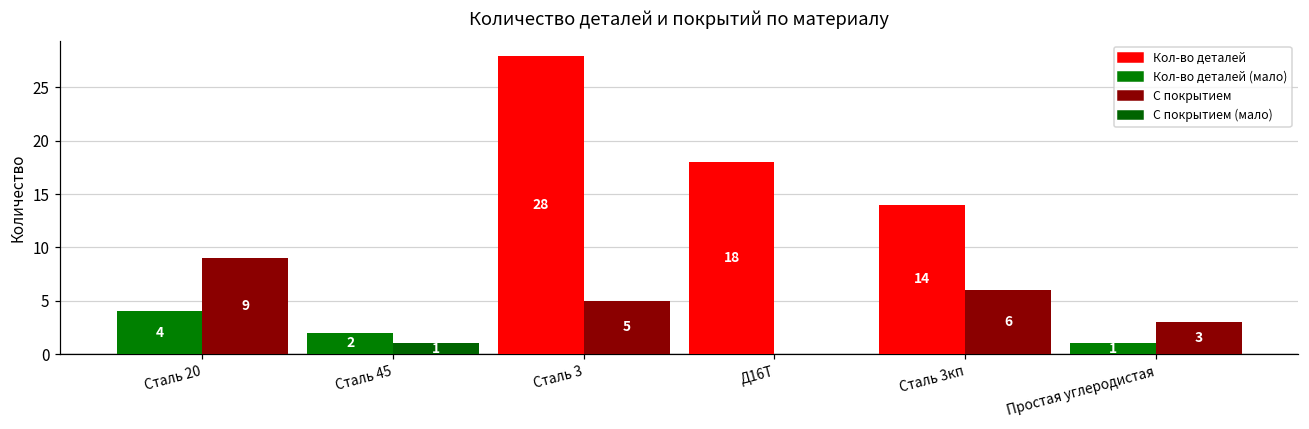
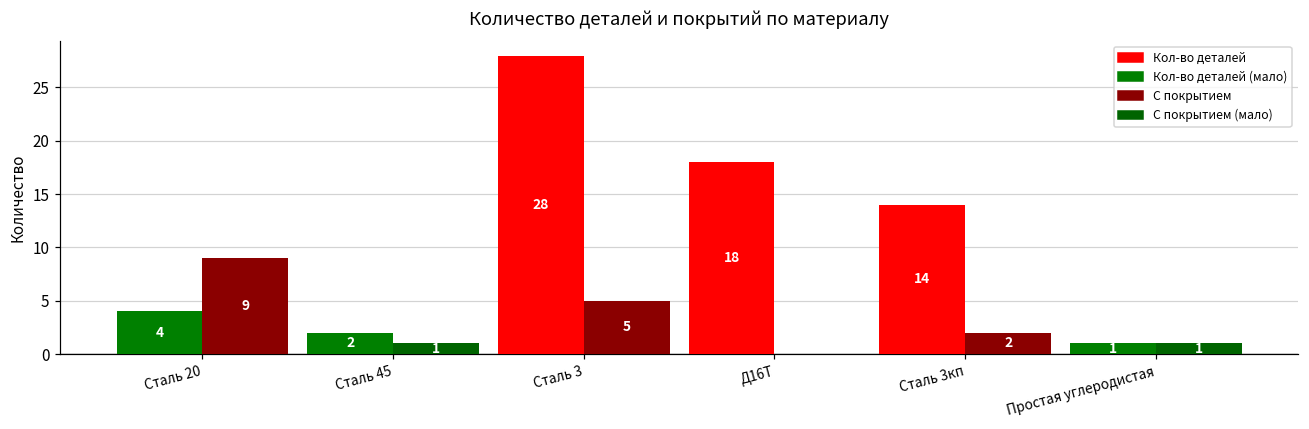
  {
    "С покрытием": {
      "Сталь 20": 9,
      "Сталь 45": 1,
      "Сталь 3": 5,
-     "Сталь 3кп": 6,
-     "Простая углеродистая": 3
+     "Сталь 3кп": 2,
+     "Простая углеродистая": 1
    }
  }
